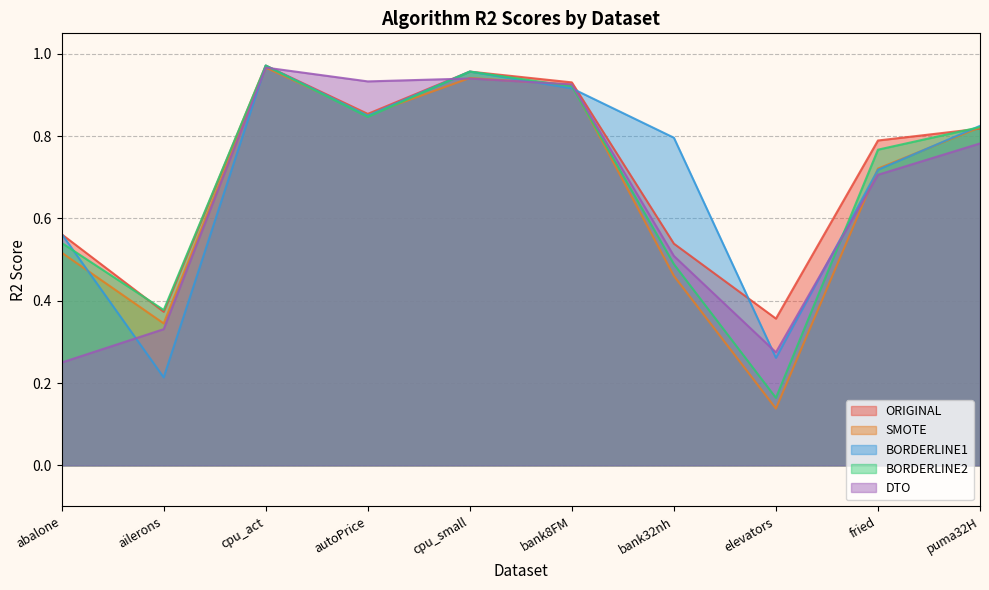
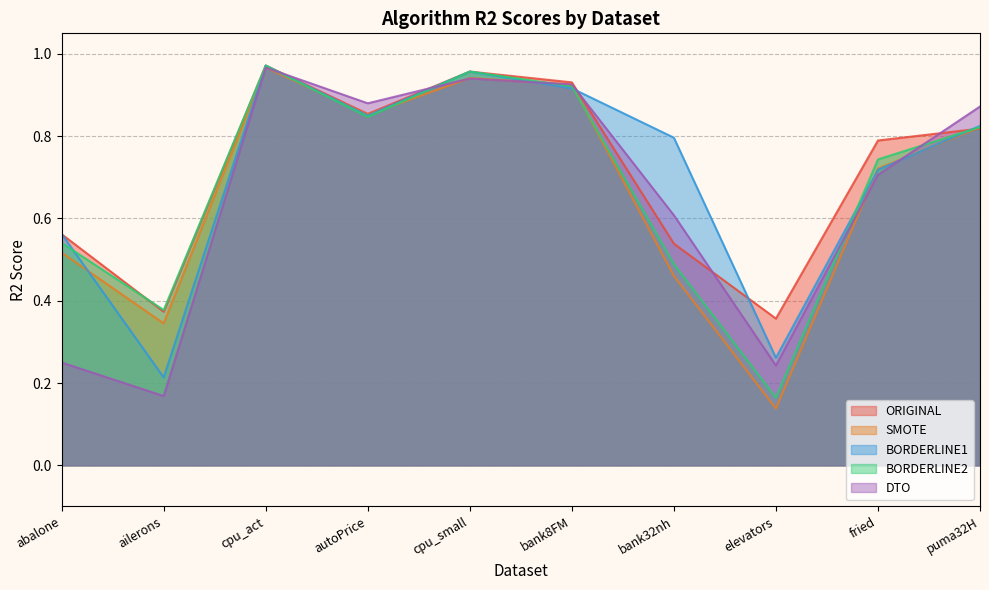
  {
    "BORDERLINE1": {
      "ailerons": 0.21,
      "bank32nh": 0.80,
      "elevators": 0.26
    },
    "BORDERLINE2": {
      "abalone": 0.54,
      "bank32nh": 0.49,
      "elevators": 0.16,
-     "fried": 0.77
+     "fried": 0.74
    },
    "DTO": {
      "abalone": 0.25,
-     "ailerons": 0.33,
-     "autoPrice": 0.93,
-     "bank32nh": 0.51,
-     "elevators": 0.27,
+     "ailerons": 0.17,
+     "autoPrice": 0.88,
+     "bank32nh": 0.61,
+     "elevators": 0.24,
      "fried": 0.71,
-     "puma32H": 0.78
+     "puma32H": 0.87
    }
  }
